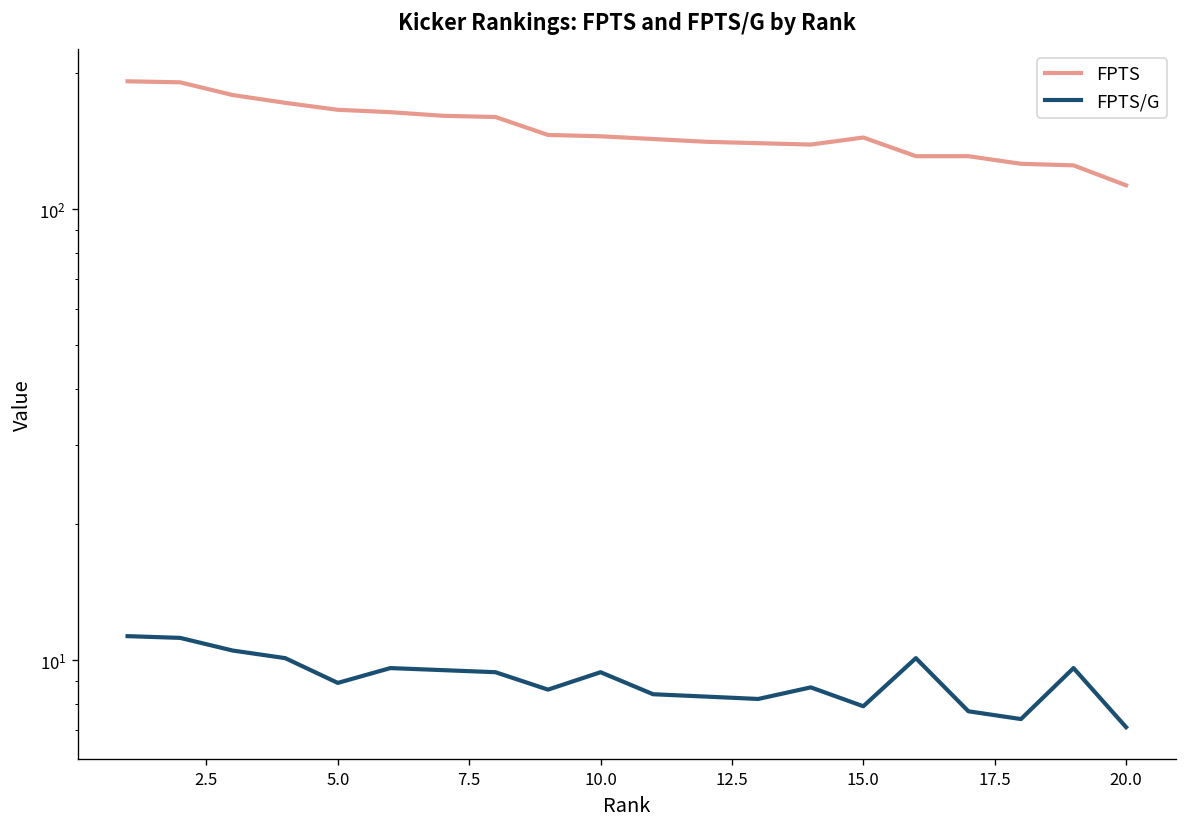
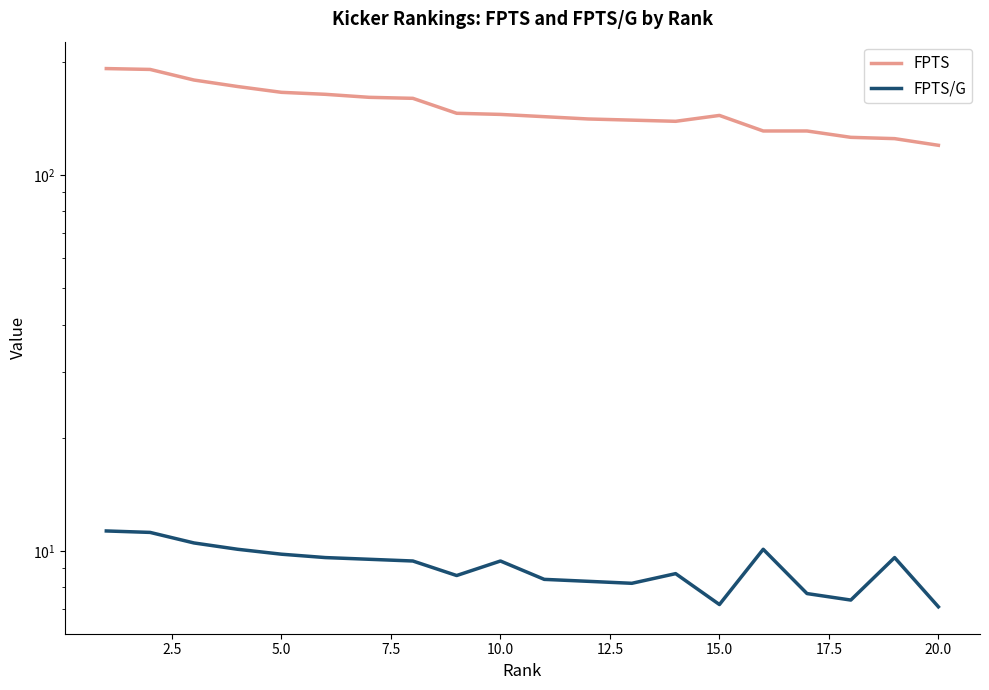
  {
    "FPTS": {
      "5.0": 170,
      "10.0": 145,
      "15.0": 144,
-     "20.0": 113
+     "20.0": 120
    },
    "FPTS/G": {
-     "5.0": 8.9,
+     "5.0": 9.8,
      "10.0": 9.4,
-     "15.0": 7.9,
+     "15.0": 7.2,
      "20.0": 7.1
    }
  }
